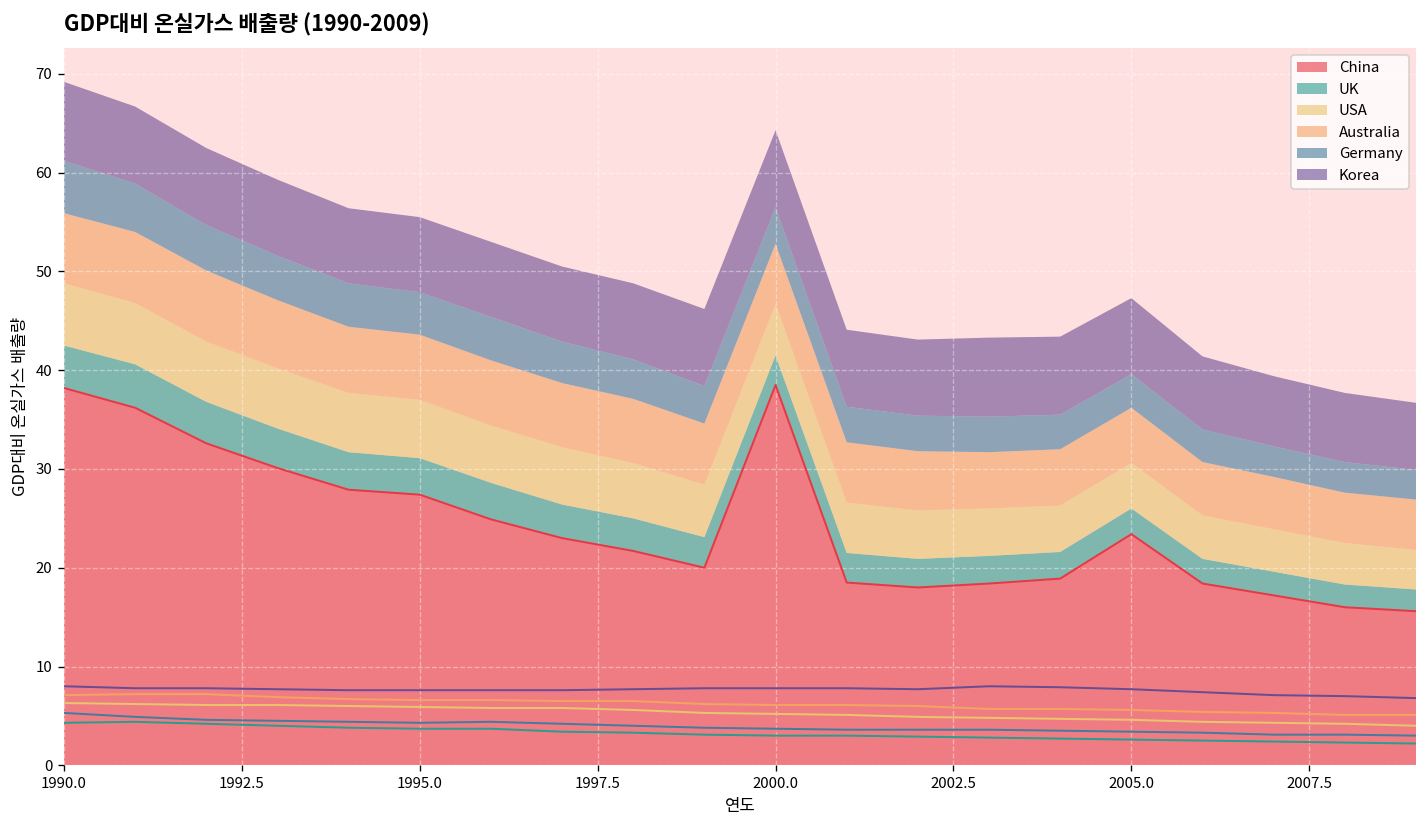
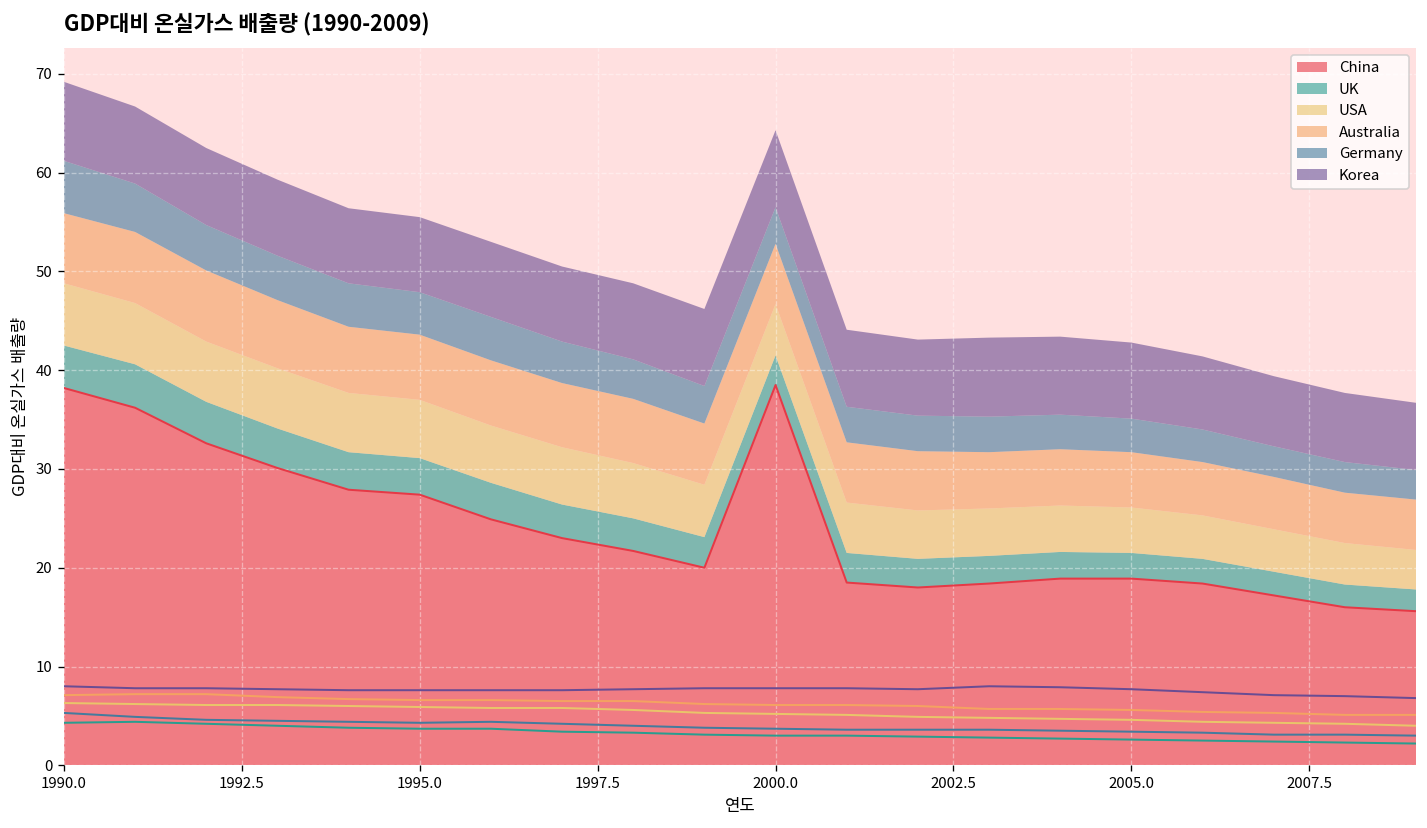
  {
    "China": {
      "1990.0": 38,
      "1995.0": 27,
      "2000.0": 39,
-     "2005.0": 23
+     "2005.0": 19
    }
  }
